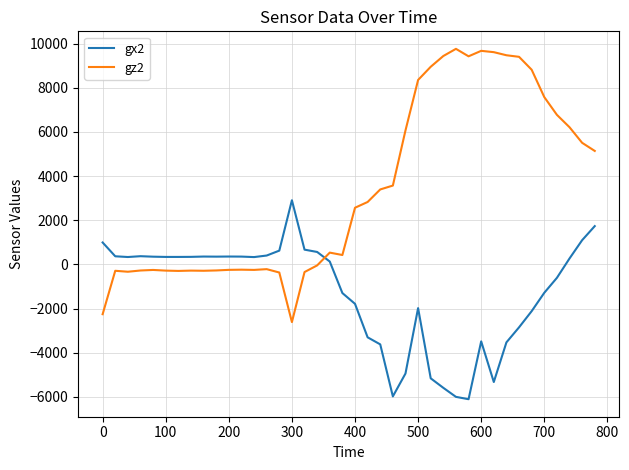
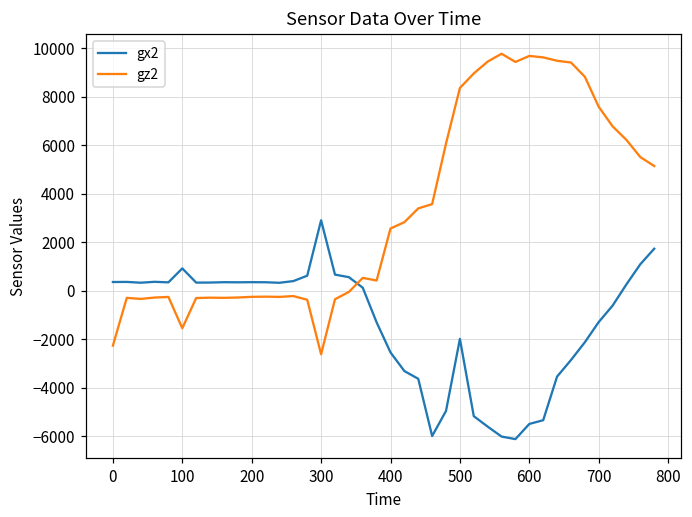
  {
    "gx2": {
-     "0": 1000,
-     "100": 300,
+     "0": 400,
+     "100": 900,
      "200": 400,
      "300": 2900,
-     "400": -1800,
+     "400": -2500,
      "500": -2000,
-     "600": -3500,
+     "600": -5500,
      "700": -1300
    },
    "gz2": {
      "0": -2300,
-     "100": -300,
+     "100": -1500,
      "200": -200,
      "300": -2600,
      "400": 2600,
      "500": 8400,
      "600": 9700,
      "700": 7600
    }
  }
